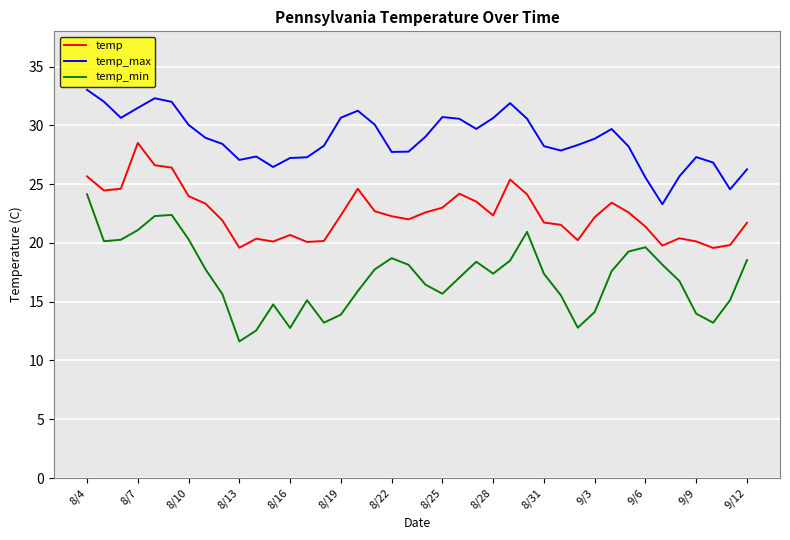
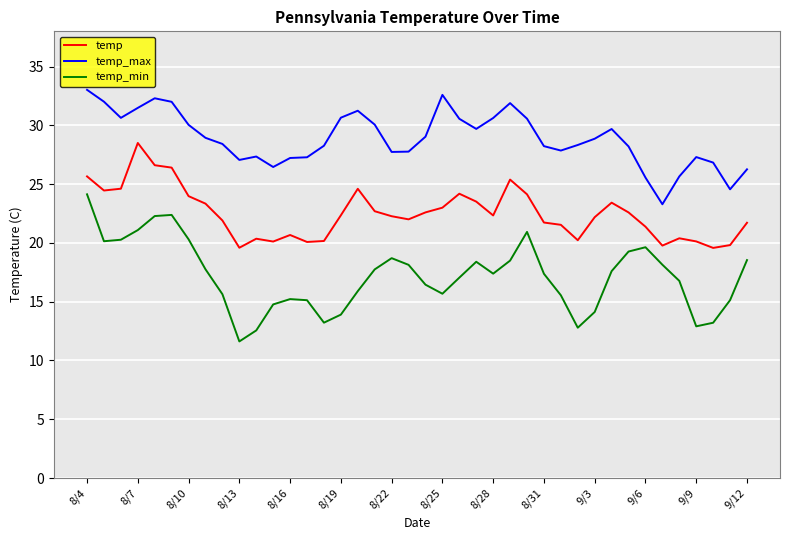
  {
    "temp": {
      "8/4": 25.7,
      "8/7": 28.5,
      "8/10": 24.0,
      "8/13": 19.6,
      "8/16": 20.7,
      "8/19": 22.4,
      "8/22": 22.3,
      "8/25": 23.0,
      "8/28": 22.3,
      "8/31": 21.7,
      "9/3": 22.2,
      "9/6": 21.4,
      "9/9": 20.1,
      "9/12": 21.7
    },
    "temp_max": {
      "8/4": 33.0,
      "8/7": 31.5,
      "8/10": 30.0,
      "8/13": 27.1,
      "8/16": 27.2,
      "8/19": 30.7,
      "8/22": 27.7,
-     "8/25": 30.7,
+     "8/25": 32.6,
      "8/28": 30.6,
      "8/31": 28.2,
      "9/3": 28.9,
      "9/6": 25.6,
      "9/9": 27.3,
      "9/12": 26.3
    },
    "temp_min": {
      "8/4": 24.1,
      "8/7": 21.1,
      "8/10": 20.3,
      "8/13": 11.6,
-     "8/16": 12.8,
+     "8/16": 15.2,
      "8/19": 13.9,
      "8/22": 18.7,
      "8/25": 15.7,
      "8/28": 17.4,
      "8/31": 17.4,
      "9/3": 14.1,
      "9/6": 19.6,
-     "9/9": 14.0,
+     "9/9": 12.9,
      "9/12": 18.5
    }
  }
